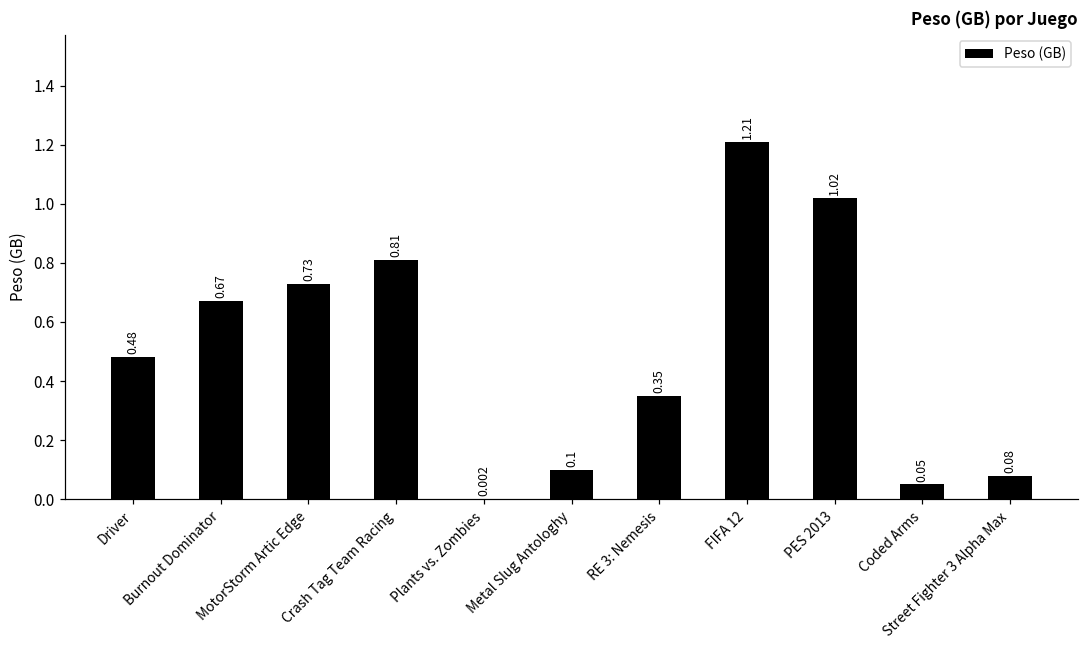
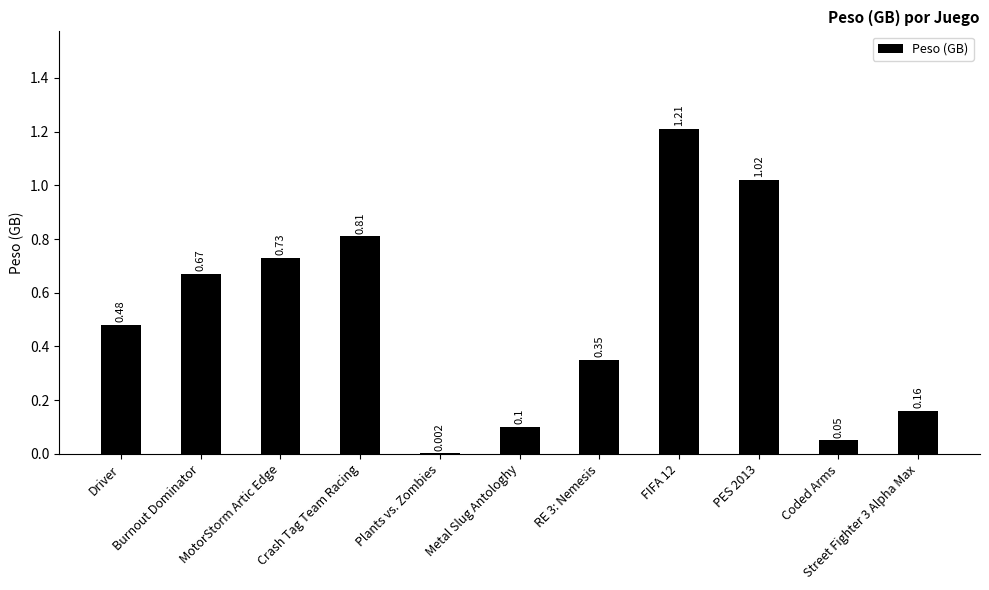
  {
    "Driver": 0.48,
    "Burnout Dominator": 0.67,
    "MotorStorm Artic Edge": 0.73,
    "Crash Tag Team Racing": 0.81,
    "Plants vs. Zombies": 0.002,
    "Metal Slug Antologhy": 0.1,
    "RE 3: Nemesis": 0.35,
    "FIFA 12": 1.21,
    "PES 2013": 1.02,
    "Coded Arms": 0.05,
-   "Street Fighter 3 Alpha Max": 0.08
+   "Street Fighter 3 Alpha Max": 0.16
  }
